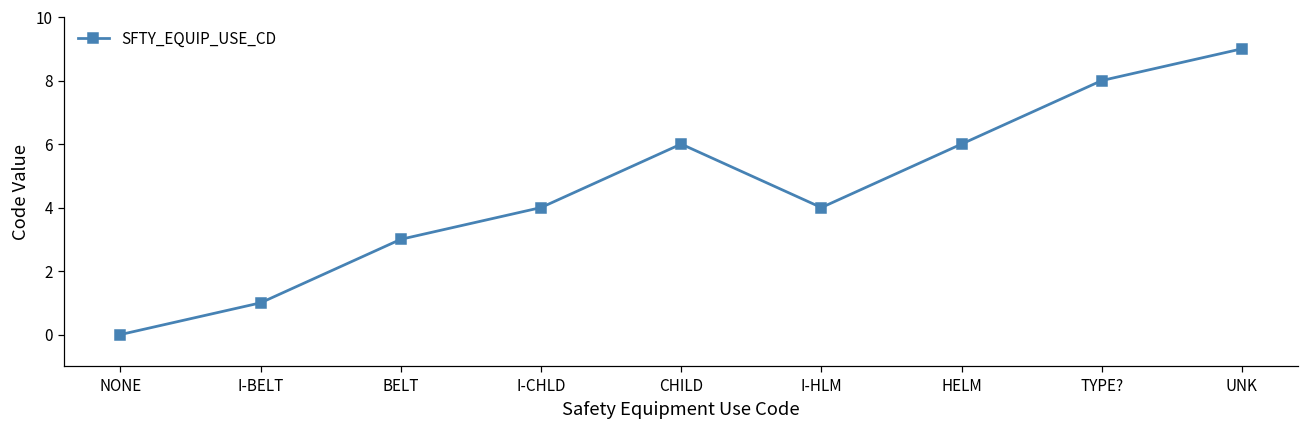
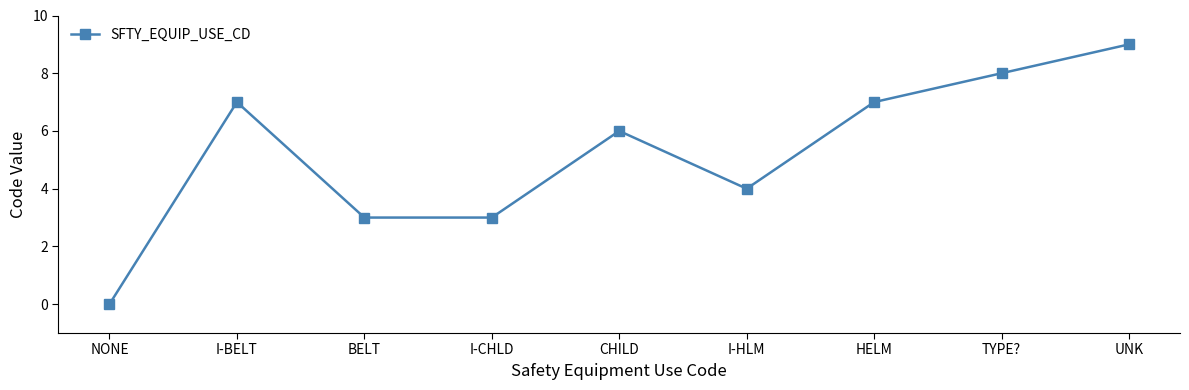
  {
    "NONE": 0,
-   "I-BELT": 1,
+   "I-BELT": 7,
    "BELT": 3,
-   "I-CHLD": 4,
+   "I-CHLD": 3,
    "CHILD": 6,
    "I-HLM": 4,
-   "HELM": 6,
+   "HELM": 7,
    "TYPE?": 8,
    "UNK": 9
  }
